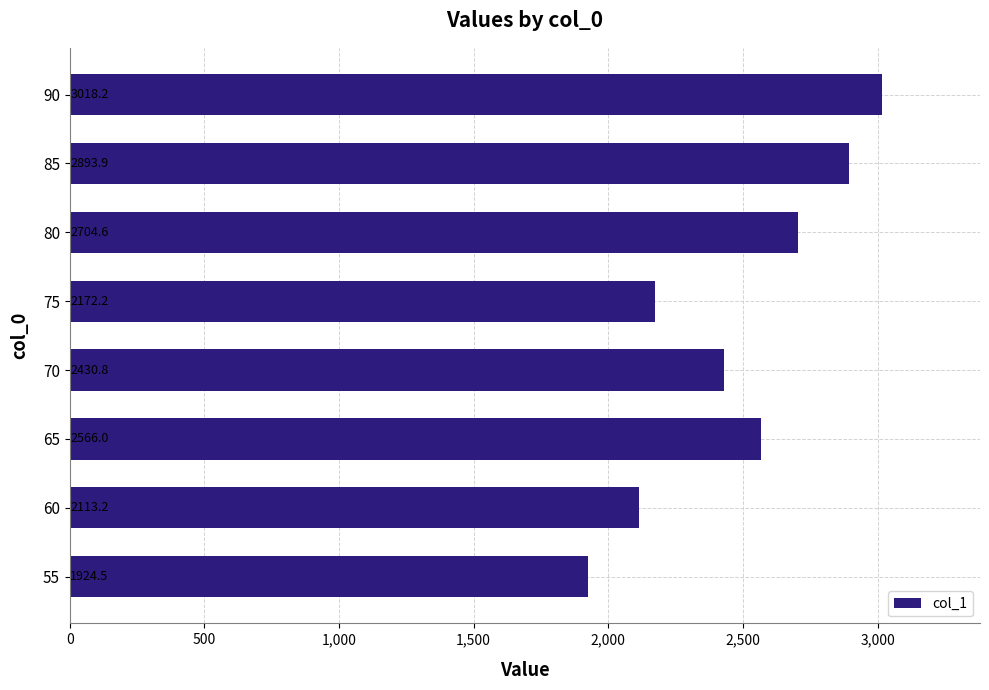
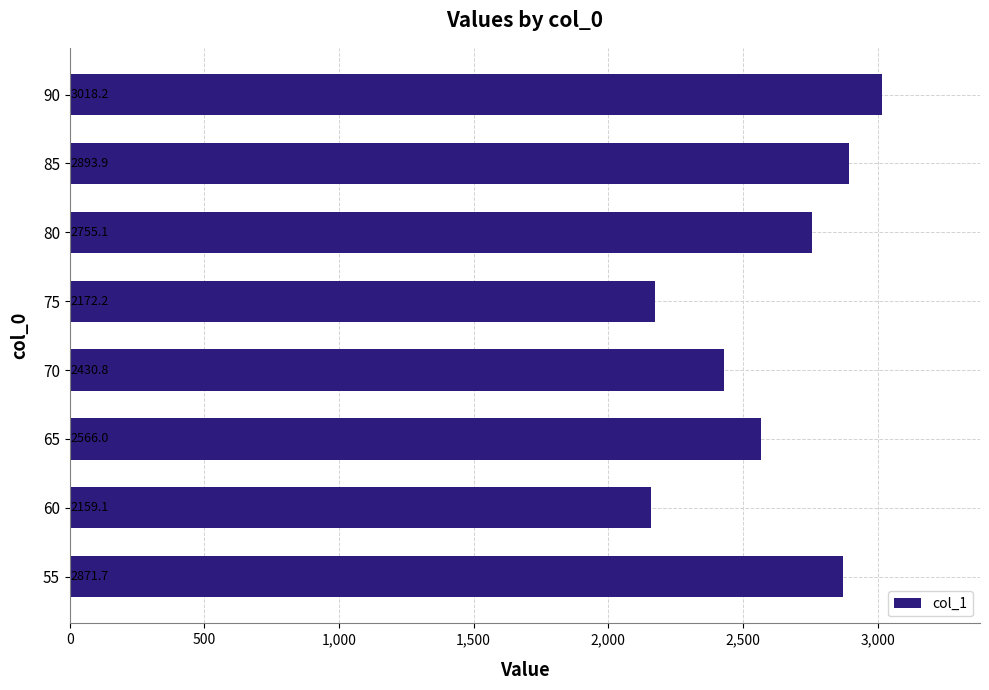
  {
    "90": 3018.2,
    "85": 2893.9,
-   "80": 2704.6,
+   "80": 2755.1,
    "75": 2172.2,
    "70": 2430.8,
    "65": 2566.0,
-   "60": 2113.2,
-   "55": 1924.5
+   "60": 2159.1,
+   "55": 2871.7
  }
